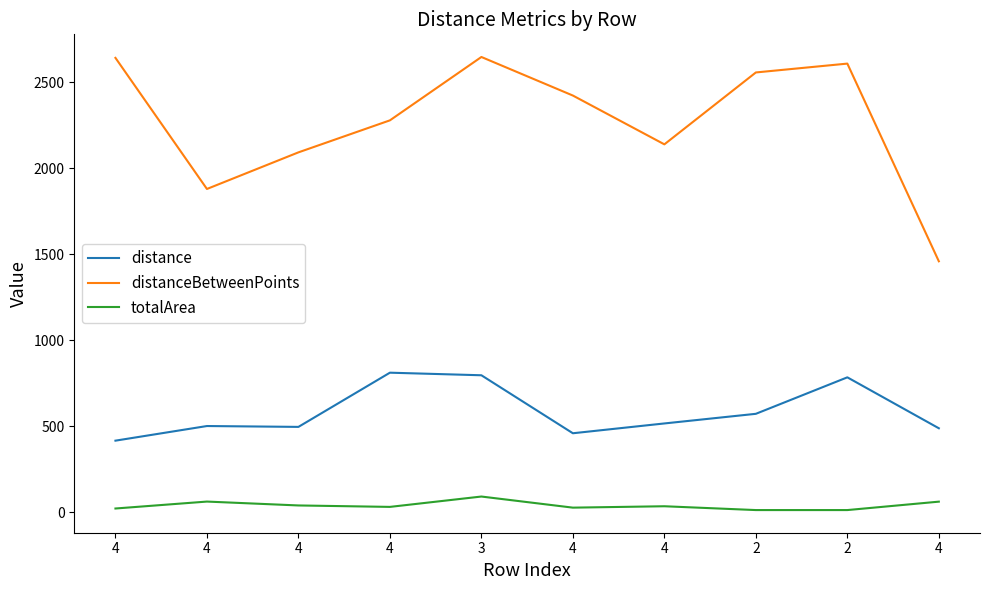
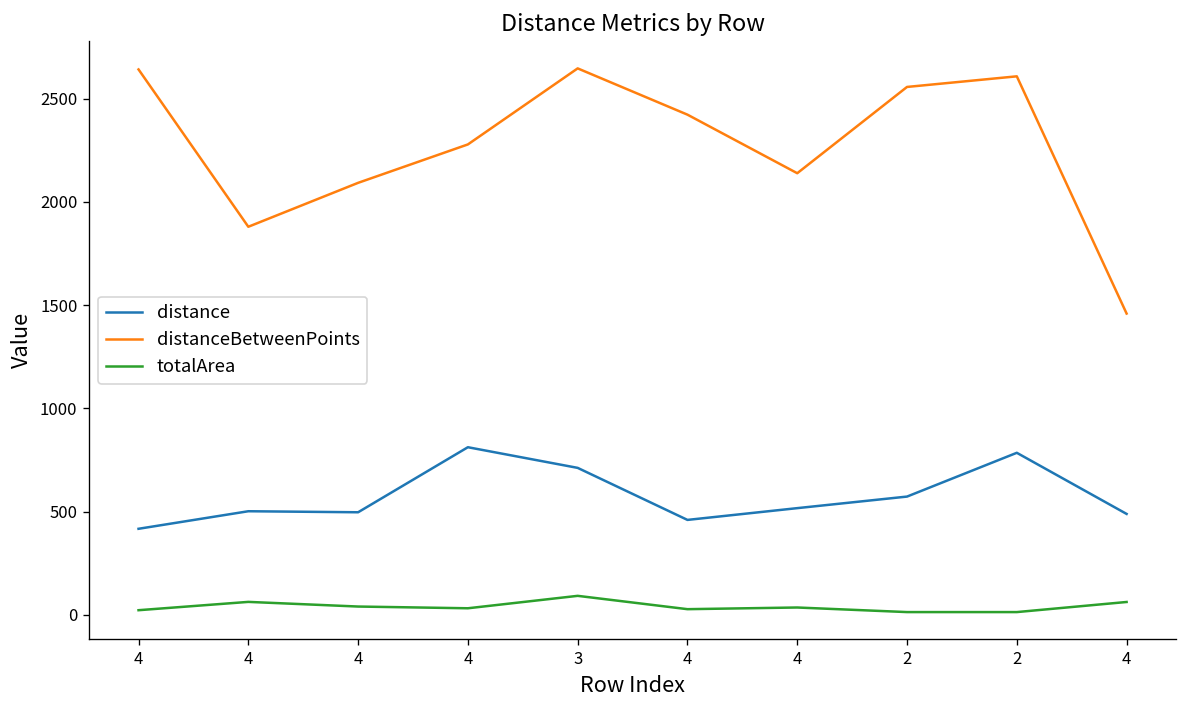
  {
    "distance": {
-     "3": 800
+     "3": 710
    },
    "distanceBetweenPoints": {
      "3": 2650
    },
    "totalArea": {
      "3": 90
    }
  }
